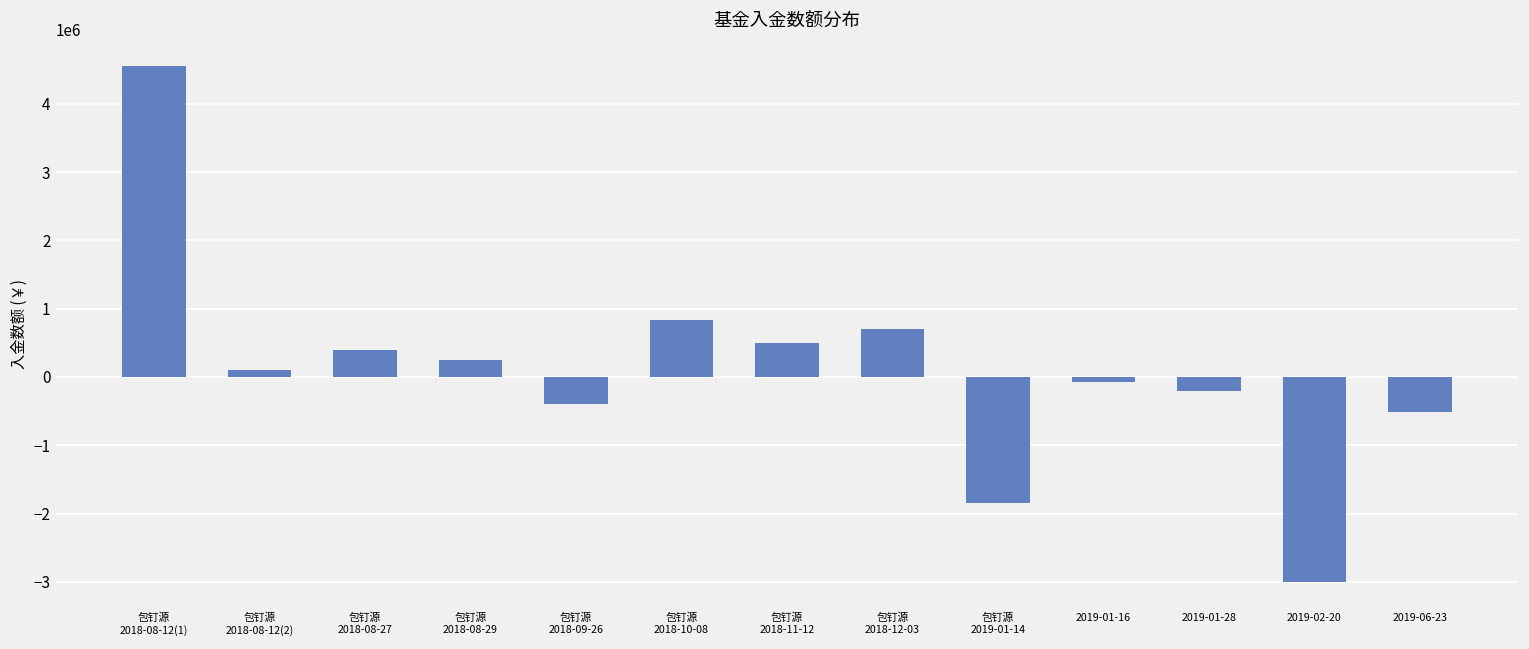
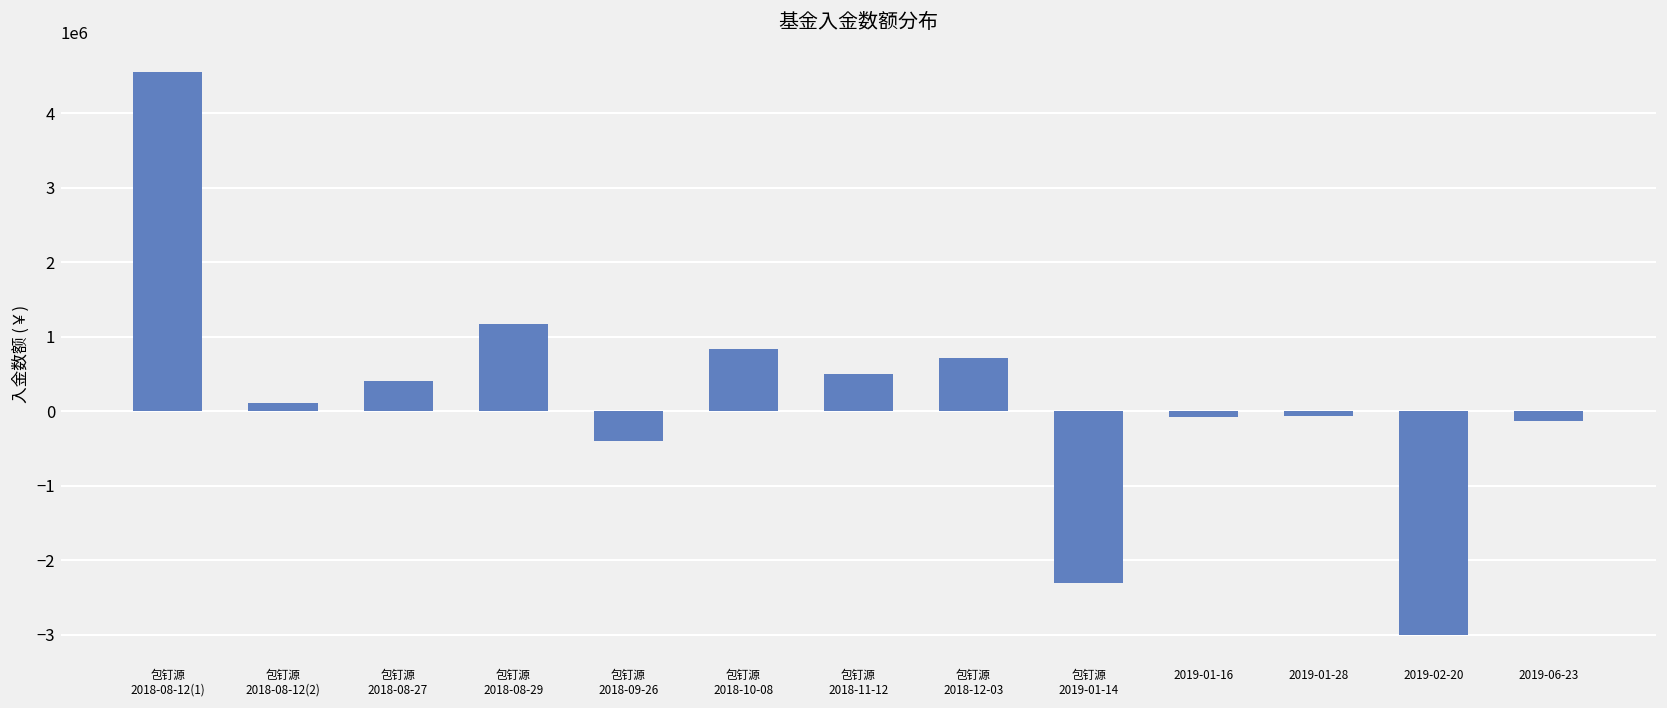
  {
    "包钉源 2018-08-12(1)": 4500000,
    "包钉源 2018-08-12(2)": 100000,
    "包钉源 2018-08-27": 400000,
-   "包钉源 2018-08-29": 300000,
+   "包钉源 2018-08-29": 1200000,
    "包钉源 2018-09-26": -400000,
    "包钉源 2018-10-08": 800000,
    "包钉源 2018-11-12": 500000,
    "包钉源 2018-12-03": 700000,
-   "包钉源 2019-01-14": -1800000,
+   "包钉源 2019-01-14": -2300000,
    "2019-01-16": -100000,
-   "2019-01-28": -200000,
+   "2019-01-28": -100000,
    "2019-02-20": -3000000,
-   "2019-06-23": -500000
+   "2019-06-23": -100000
  }
